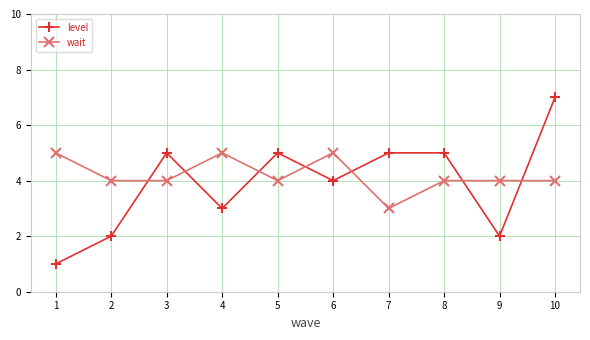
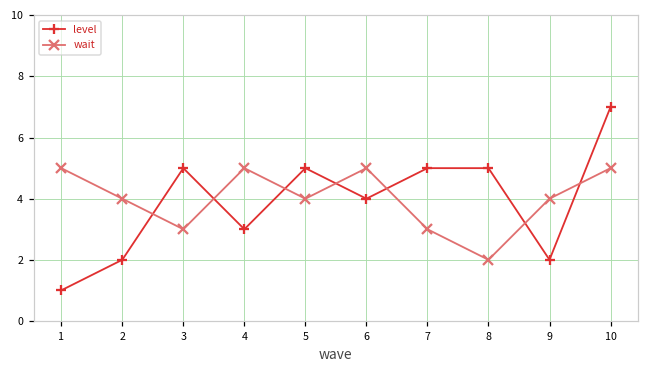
  {
    "level": {
      "1": 1,
      "2": 2,
      "3": 5,
      "4": 3,
      "5": 5,
      "6": 4,
      "7": 5,
      "8": 5,
      "9": 2,
      "10": 7
    },
    "wait": {
      "1": 5,
      "2": 4,
-     "3": 4,
+     "3": 3,
      "4": 5,
      "5": 4,
      "6": 5,
      "7": 3,
-     "8": 4,
+     "8": 2,
      "9": 4,
-     "10": 4
+     "10": 5
    }
  }
